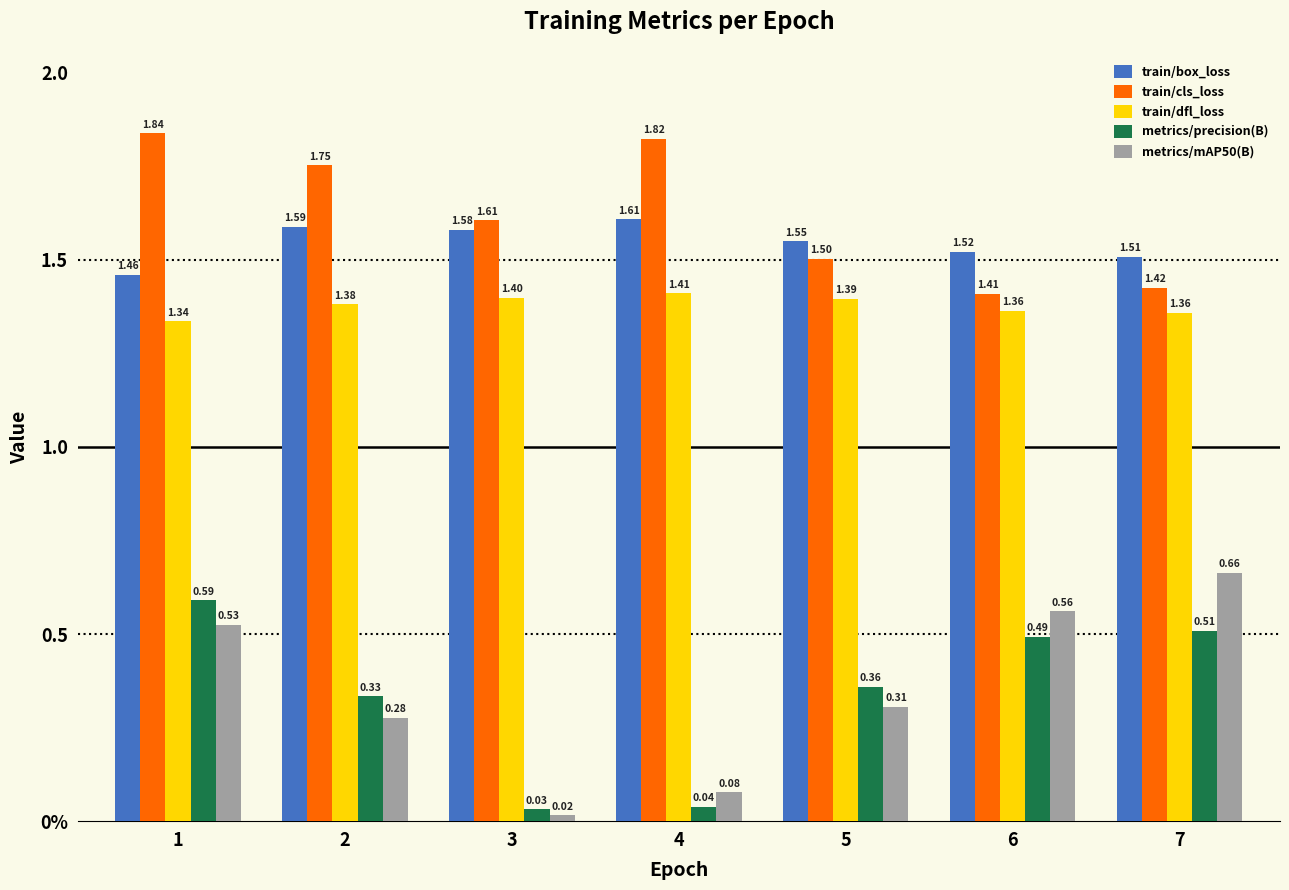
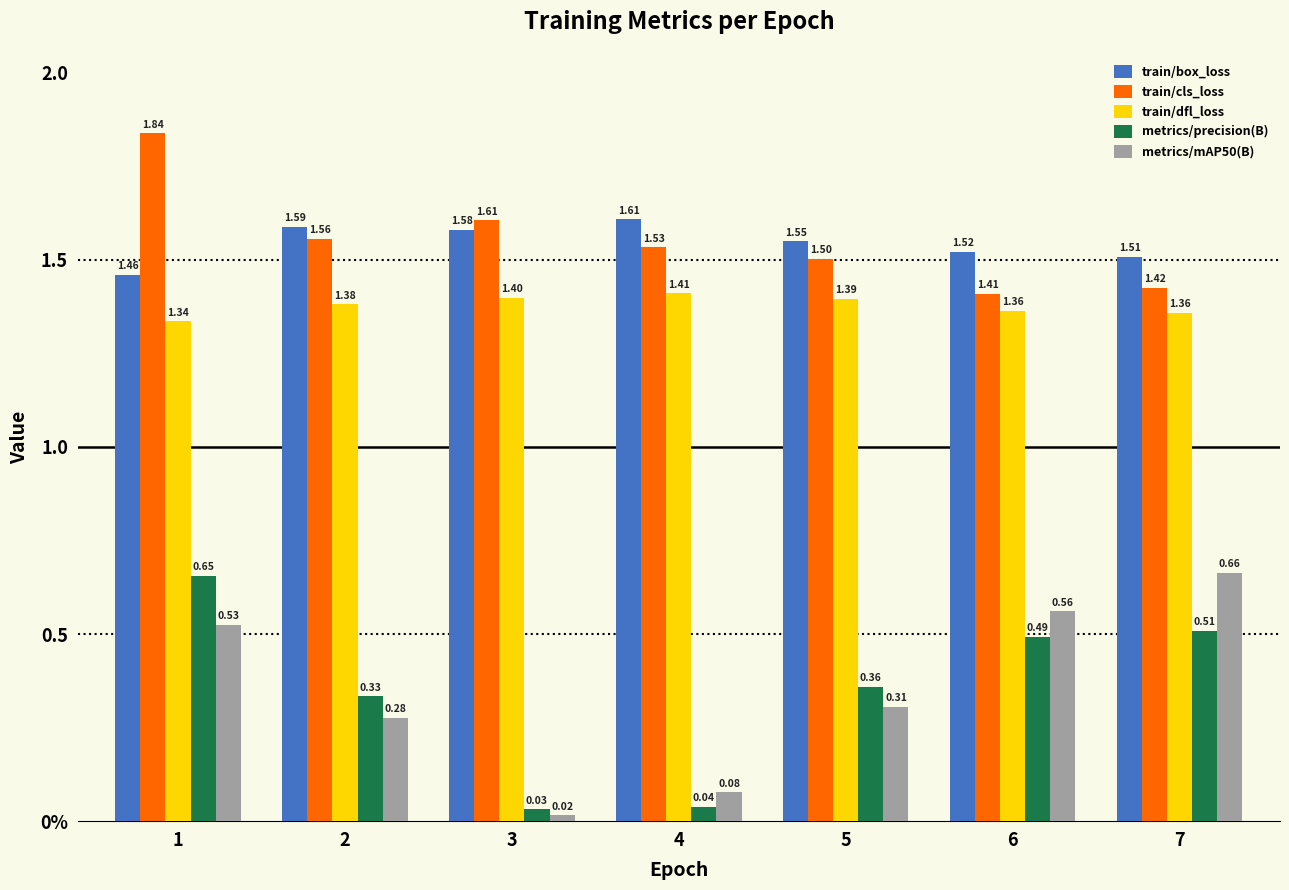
  {
    "train/box_loss": {
      "1": 1.46,
      "2": 1.59,
      "3": 1.58,
      "4": 1.61,
      "5": 1.55,
      "6": 1.52,
      "7": 1.51
    },
    "train/cls_loss": {
      "1": 1.84,
-     "2": 1.75,
+     "2": 1.56,
      "3": 1.61,
-     "4": 1.82,
+     "4": 1.53,
      "5": 1.50,
      "6": 1.41,
      "7": 1.42
    },
    "train/dfl_loss": {
      "1": 1.34,
      "2": 1.38,
      "3": 1.40,
      "4": 1.41,
      "5": 1.39,
      "6": 1.36,
      "7": 1.36
    },
    "metrics/precision(B)": {
-     "1": 0.59,
+     "1": 0.65,
      "2": 0.33,
      "3": 0.03,
      "4": 0.04,
      "5": 0.36,
      "6": 0.49,
      "7": 0.51
    },
    "metrics/mAP50(B)": {
      "1": 0.53,
      "2": 0.28,
      "3": 0.02,
      "4": 0.08,
      "5": 0.31,
      "6": 0.56,
      "7": 0.66
    }
  }
